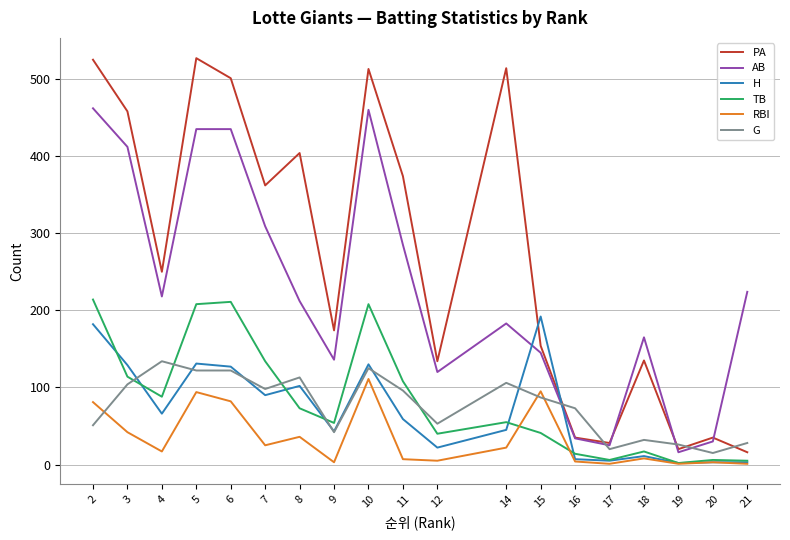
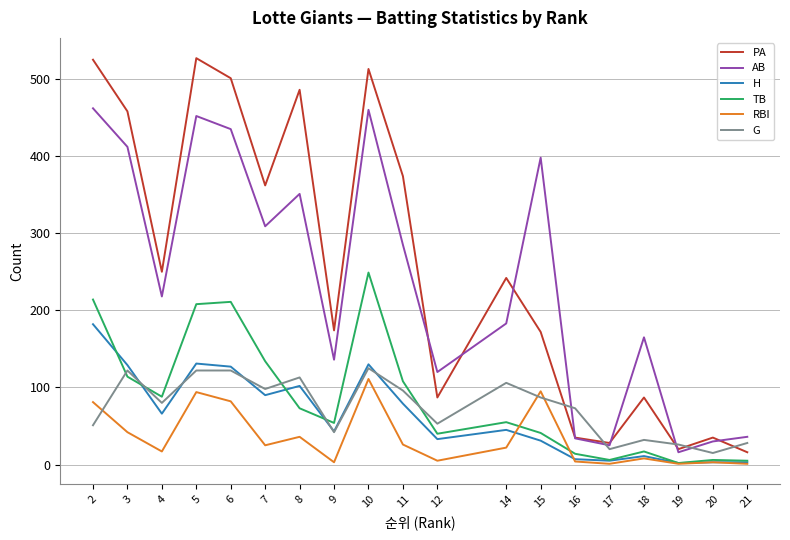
  {
    "PA": {
      "2": 530,
      "3": 460,
      "4": 250,
      "5": 530,
      "6": 500,
      "7": 360,
-     "8": 400,
+     "8": 490,
      "9": 170,
      "10": 510,
      "11": 370,
-     "12": 130,
-     "14": 510,
-     "15": 150,
-     "18": 140,
+     "12": 90,
+     "14": 240,
+     "15": 170,
+     "18": 90,
      "19": 20,
      "20": 40,
      "21": 20
    },
    "AB": {
      "2": 460,
      "3": 410,
      "4": 220,
-     "5": 440,
+     "5": 450,
      "6": 440,
      "7": 310,
-     "8": 210,
+     "8": 350,
      "9": 140,
      "10": 460,
      "11": 290,
      "12": 120,
      "14": 180,
-     "15": 150,
+     "15": 400,
      "18": 170,
      "19": 20,
      "20": 30,
-     "21": 220
+     "21": 40
    },
    "H": {
      "2": 180,
      "3": 130,
      "4": 70,
      "5": 130,
      "6": 130,
      "7": 90,
      "8": 100,
      "10": 130,
-     "11": 60,
-     "12": 20,
+     "11": 80,
+     "12": 30,
      "14": 50,
-     "15": 190
+     "15": 30
    },
    "TB": {
      "2": 210,
      "3": 110,
      "4": 90,
      "5": 210,
      "6": 210,
      "7": 130,
      "8": 70,
      "9": 50,
-     "10": 210,
+     "10": 250,
      "11": 110,
      "12": 40,
      "14": 60,
      "15": 40,
      "16": 10,
      "18": 20
    },
    "RBI": {
      "2": 80,
      "3": 40,
      "4": 20,
      "5": 90,
      "6": 80,
      "7": 30,
      "8": 40,
      "9": 0,
      "10": 110,
-     "11": 10,
+     "11": 30,
      "12": 10,
      "14": 20,
      "15": 100,
      "17": 0
    },
    "G": {
      "2": 50,
-     "3": 100,
-     "4": 130,
+     "3": 120,
+     "4": 80,
      "5": 120,
      "6": 120,
      "7": 100,
      "8": 110,
      "10": 130,
      "11": 100,
      "12": 50,
      "14": 110,
      "15": 90,
      "16": 70,
      "17": 20,
      "18": 30,
      "19": 30,
      "20": 20,
      "21": 30
    }
  }
